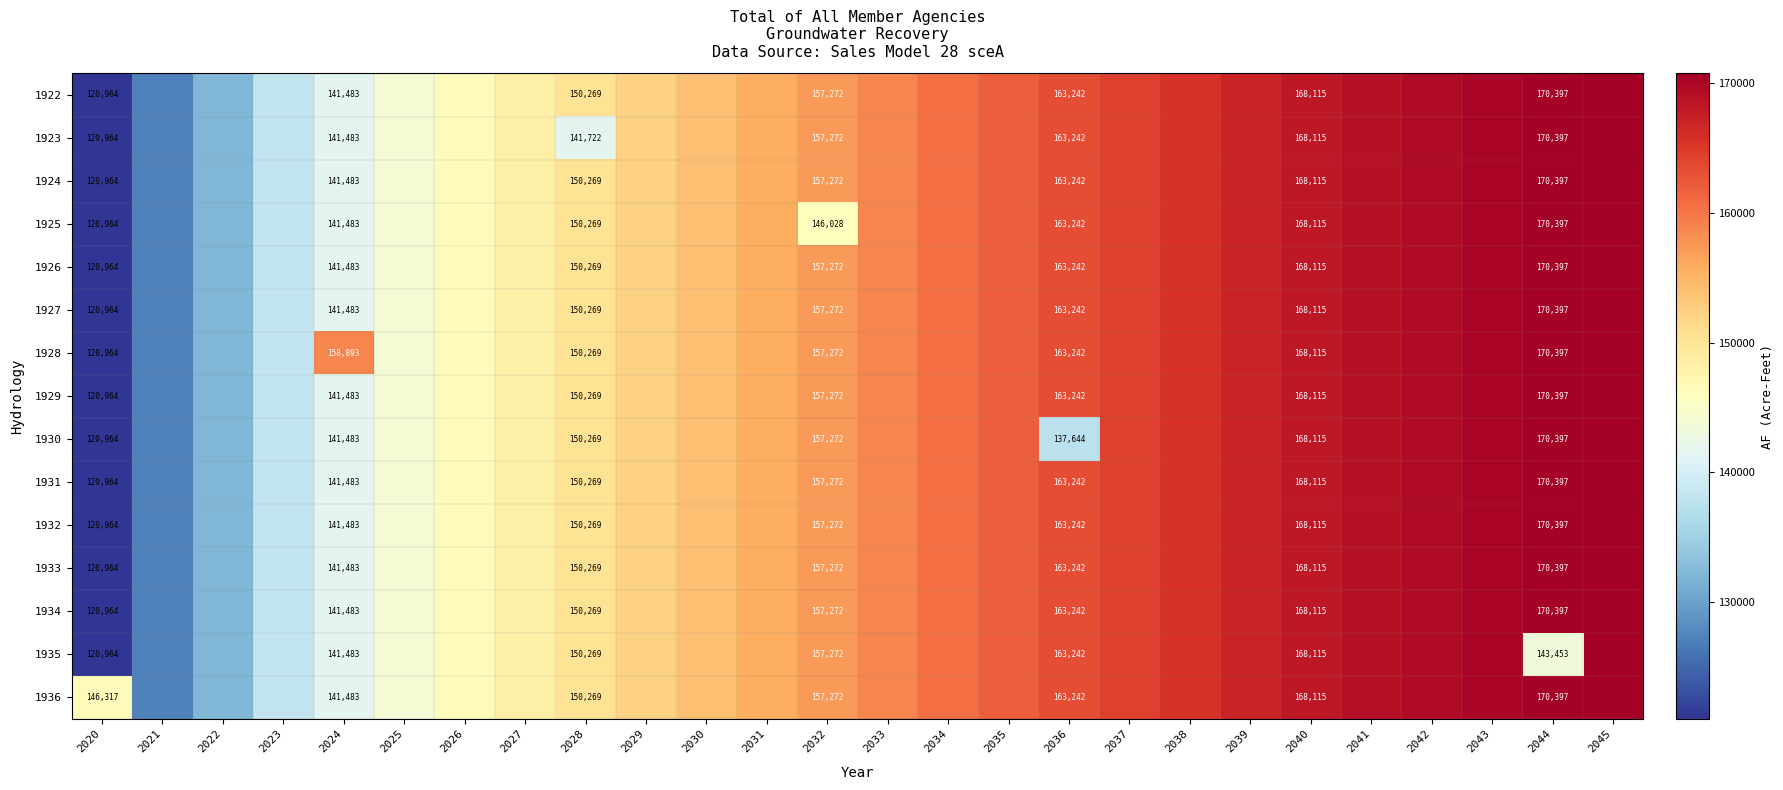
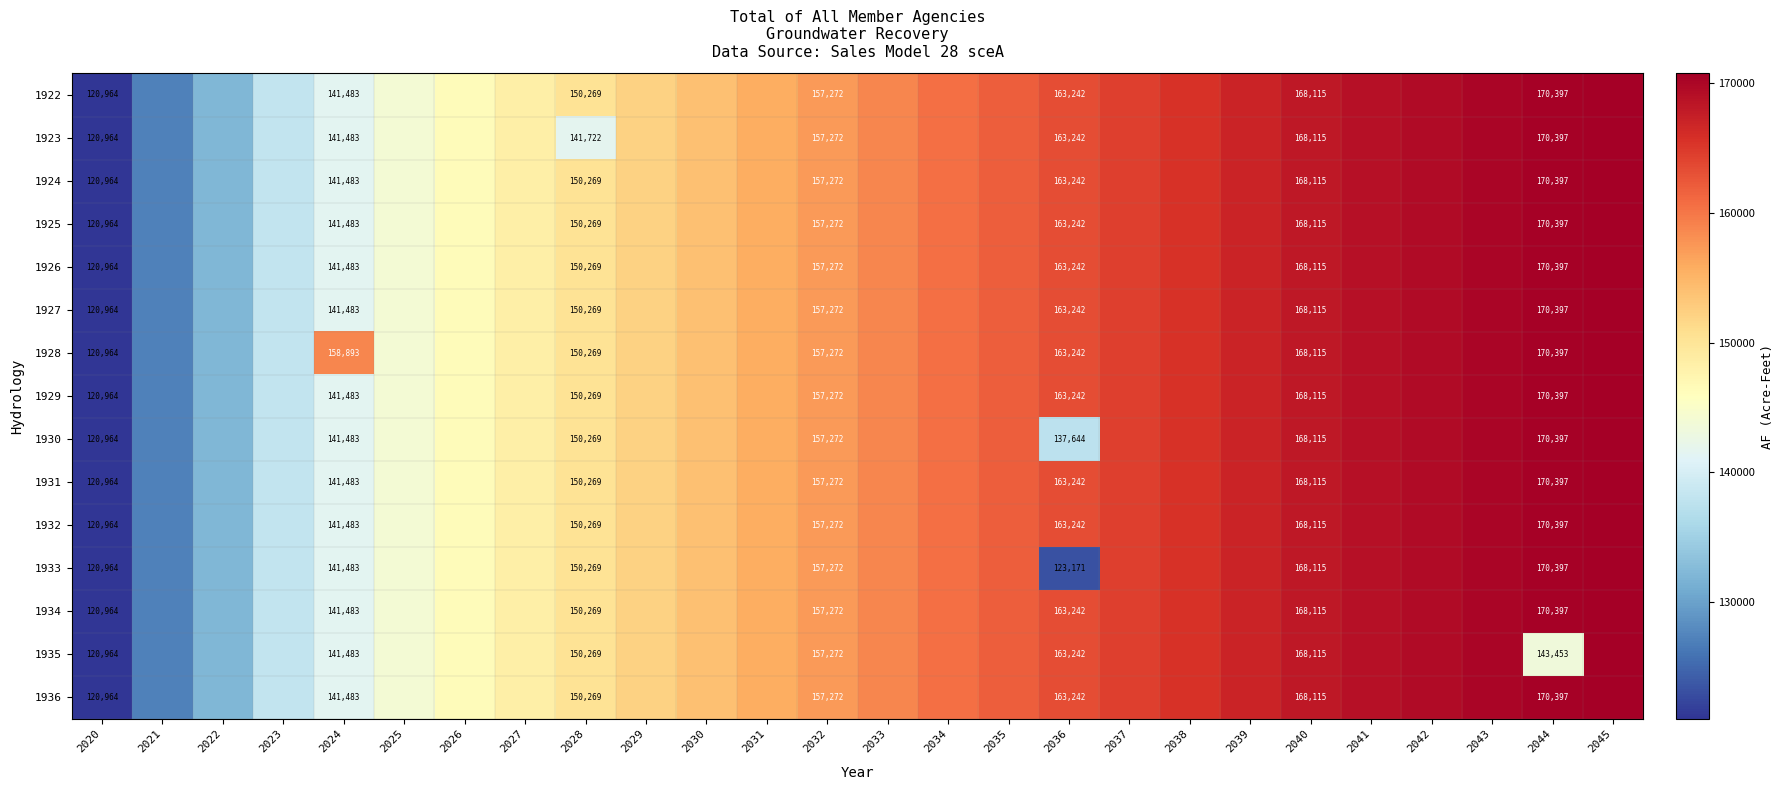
  {
    "1922": {
      "2020": "120,964",
      "2024": "141,483",
      "2028": "150,269",
      "2032": "157,272",
      "2036": "163,242",
      "2040": "168,115",
      "2044": "170,397"
    },
    "1923": {
      "2020": "120,964",
      "2024": "141,483",
      "2028": "141,722",
      "2032": "157,272",
      "2036": "163,242",
      "2040": "168,115",
      "2044": "170,397"
    },
    "1924": {
      "2020": "120,964",
      "2024": "141,483",
      "2028": "150,269",
      "2032": "157,272",
      "2036": "163,242",
      "2040": "168,115",
      "2044": "170,397"
    },
    "1925": {
      "2020": "120,964",
      "2024": "141,483",
      "2028": "150,269",
-     "2032": "146,028",
+     "2032": "157,272",
      "2036": "163,242",
      "2040": "168,115",
      "2044": "170,397"
    },
    "1926": {
      "2020": "120,964",
      "2024": "141,483",
      "2028": "150,269",
      "2032": "157,272",
      "2036": "163,242",
      "2040": "168,115",
      "2044": "170,397"
    },
    "1927": {
      "2020": "120,964",
      "2024": "141,483",
      "2028": "150,269",
      "2032": "157,272",
      "2036": "163,242",
      "2040": "168,115",
      "2044": "170,397"
    },
    "1928": {
      "2020": "120,964",
      "2024": "158,893",
      "2028": "150,269",
      "2032": "157,272",
      "2036": "163,242",
      "2040": "168,115",
      "2044": "170,397"
    },
    "1929": {
      "2020": "120,964",
      "2024": "141,483",
      "2028": "150,269",
      "2032": "157,272",
      "2036": "163,242",
      "2040": "168,115",
      "2044": "170,397"
    },
    "1930": {
      "2020": "120,964",
      "2024": "141,483",
      "2028": "150,269",
      "2032": "157,272",
      "2036": "137,644",
      "2040": "168,115",
      "2044": "170,397"
    },
    "1931": {
      "2020": "120,964",
      "2024": "141,483",
      "2028": "150,269",
      "2032": "157,272",
      "2036": "163,242",
      "2040": "168,115",
      "2044": "170,397"
    },
    "1932": {
      "2020": "120,964",
      "2024": "141,483",
      "2028": "150,269",
      "2032": "157,272",
      "2036": "163,242",
      "2040": "168,115",
      "2044": "170,397"
    },
    "1933": {
      "2020": "120,964",
      "2024": "141,483",
      "2028": "150,269",
      "2032": "157,272",
-     "2036": "163,242",
+     "2036": "123,171",
      "2040": "168,115",
      "2044": "170,397"
    },
    "1934": {
      "2020": "120,964",
      "2024": "141,483",
      "2028": "150,269",
      "2032": "157,272",
      "2036": "163,242",
      "2040": "168,115",
      "2044": "170,397"
    },
    "1935": {
      "2020": "120,964",
      "2024": "141,483",
      "2028": "150,269",
      "2032": "157,272",
      "2036": "163,242",
      "2040": "168,115",
      "2044": "143,453"
    },
    "1936": {
-     "2020": "146,317",
+     "2020": "120,964",
      "2024": "141,483",
      "2028": "150,269",
      "2032": "157,272",
      "2036": "163,242",
      "2040": "168,115",
      "2044": "170,397"
    }
  }
